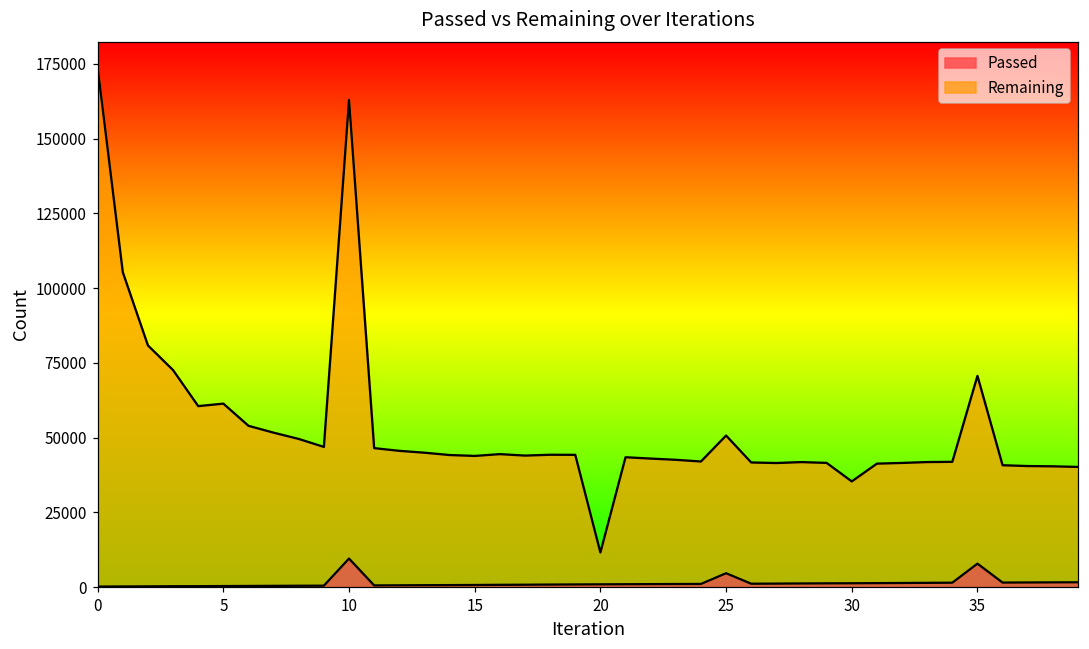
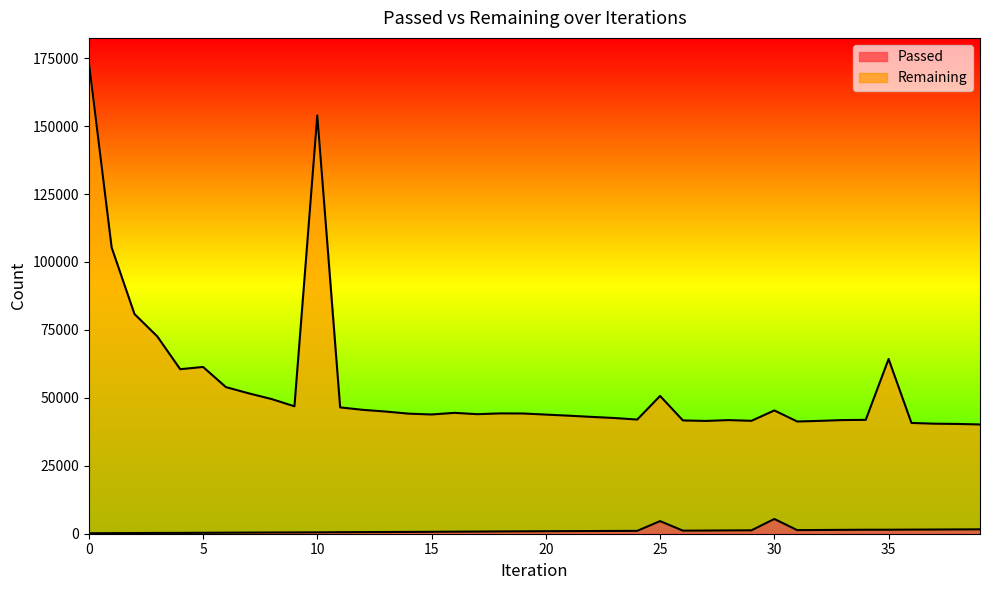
  {
    "Passed": {
      "0": 0,
      "5": 0,
-     "10": 10000,
+     "10": 1000,
      "15": 1000,
      "20": 1000,
      "25": 5000,
-     "30": 1000,
-     "35": 8000
+     "30": 5000,
+     "35": 1000
    },
    "Remaining": {
      "0": 174000,
      "5": 61000,
      "10": 153000,
      "15": 43000,
-     "20": 11000,
+     "20": 43000,
      "25": 46000,
-     "30": 34000,
+     "30": 40000,
      "35": 63000
    }
  }
